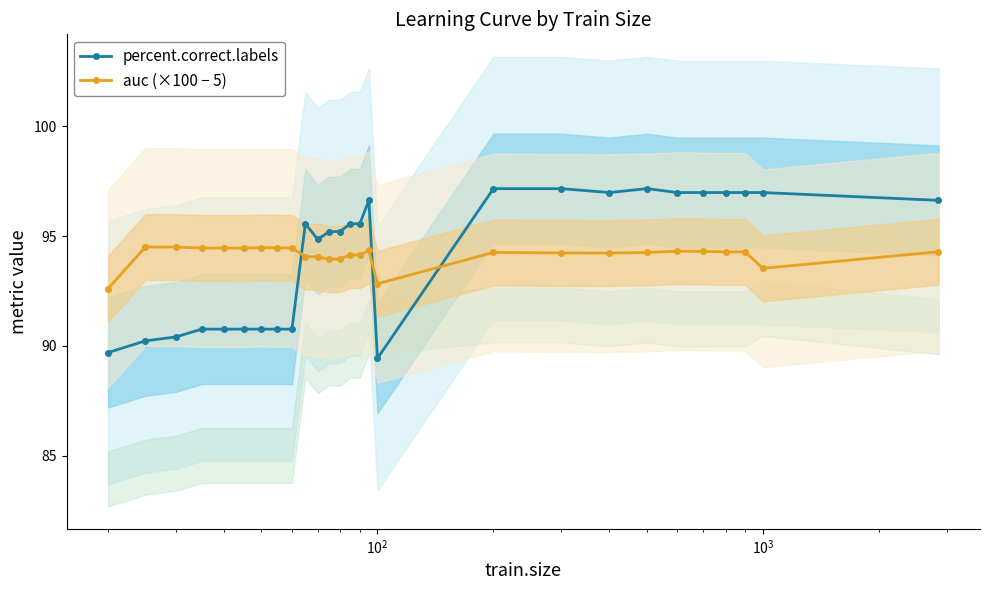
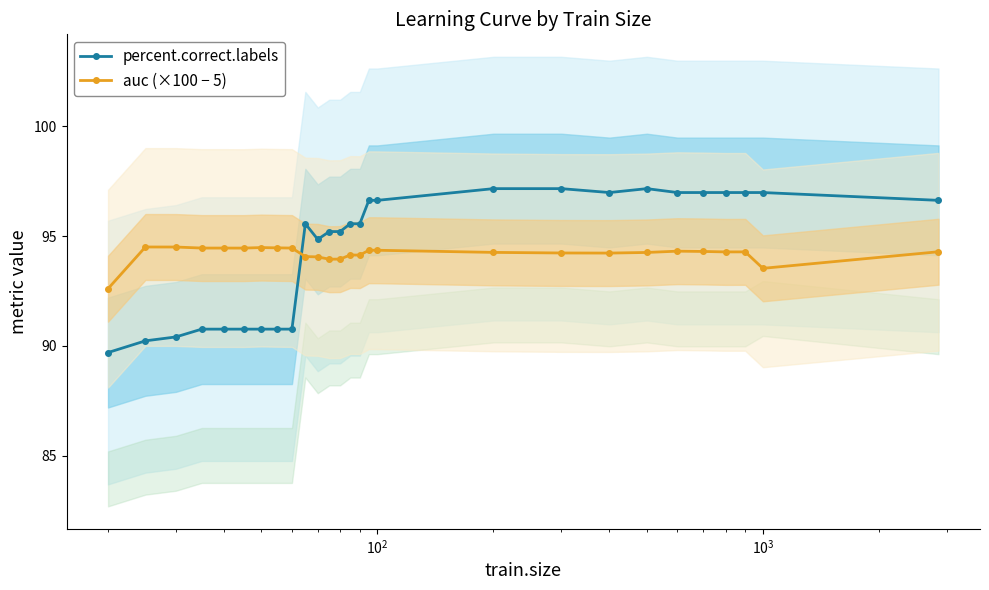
  {
    "percent.correct.labels": {
-     "10^2": 89.4,
+     "10^2": 96.6,
      "10^3": 97.0
    },
    "auc (×100 − 5)": {
-     "10^2": 92.8,
+     "10^2": 94.4,
      "10^3": 93.5
    }
  }
